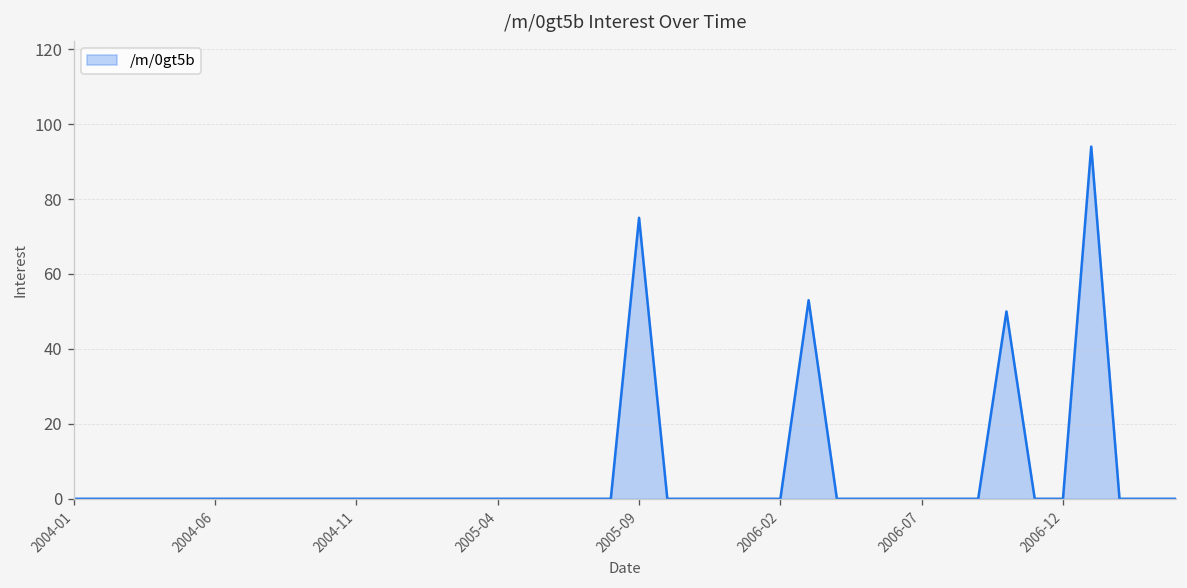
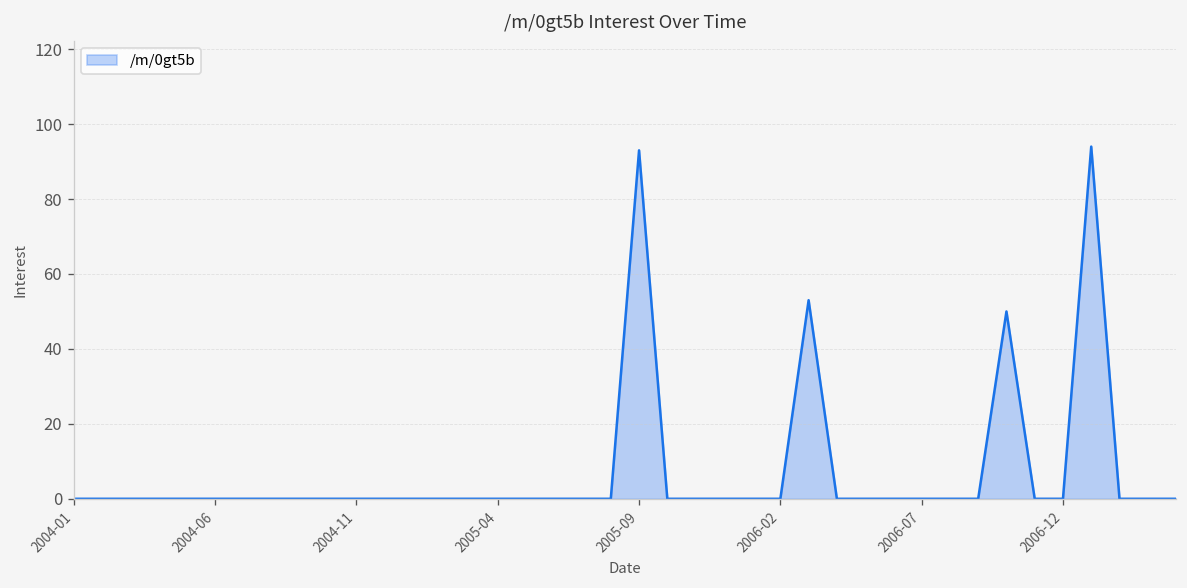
  {
    "2004-01": 0,
    "2004-06": 0,
    "2004-11": 0,
    "2005-04": 0,
-   "2005-09": 75,
+   "2005-09": 93,
    "2006-02": 0,
    "2006-07": 0,
    "2006-12": 0
  }
